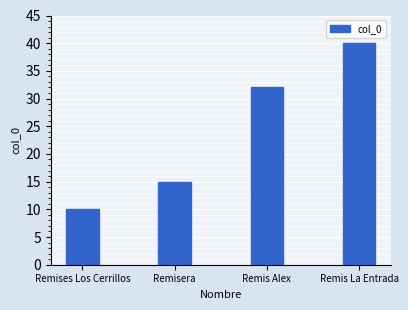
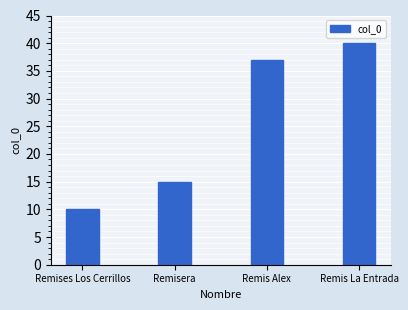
  {
    "Remises Los Cerrillos": 10,
    "Remisera": 15,
-   "Remis Alex": 32,
+   "Remis Alex": 37,
    "Remis La Entrada": 40
  }
